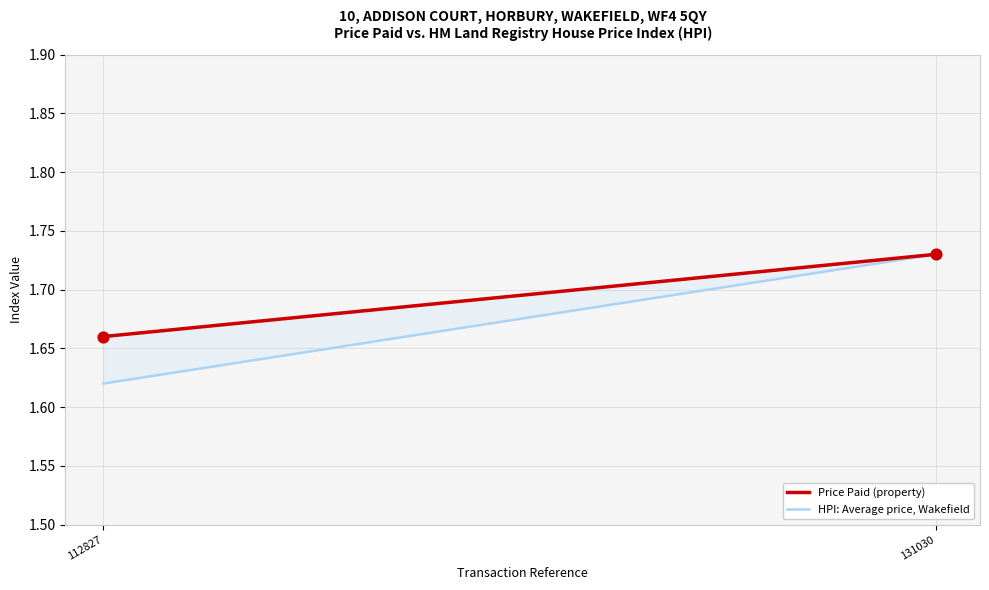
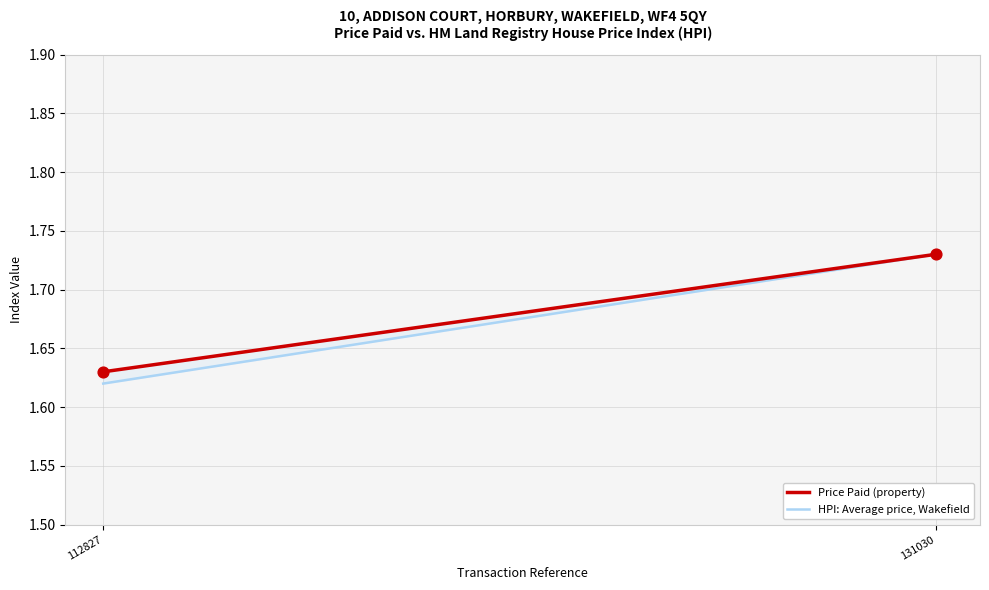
  {
    "Price Paid (property)": {
-     "112827": 1.66
+     "112827": 1.63
    },
    "HPI: Average price, Wakefield": {
      "112827": 1.62
    }
  }
